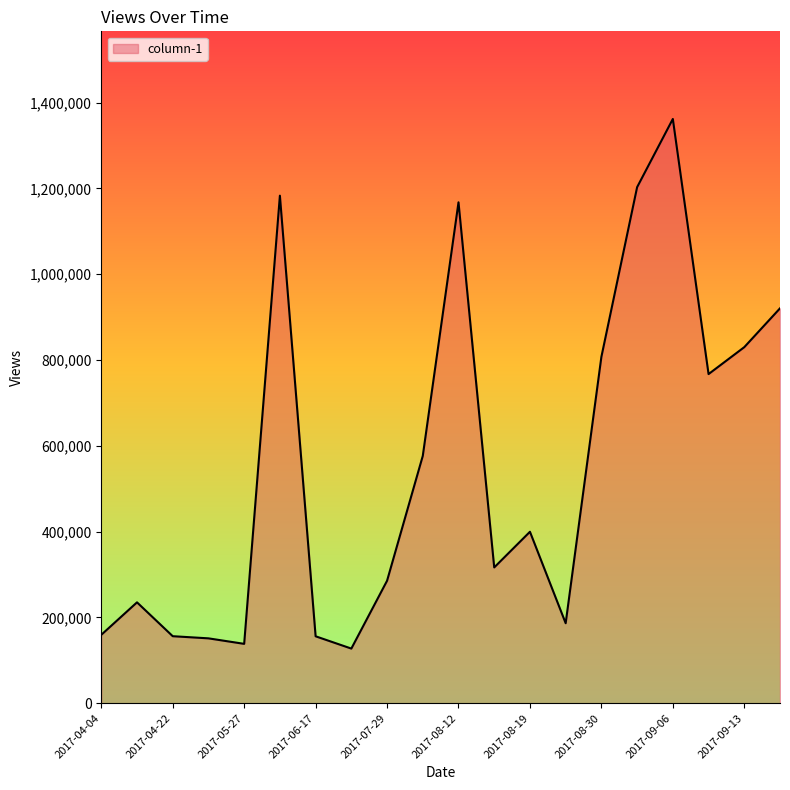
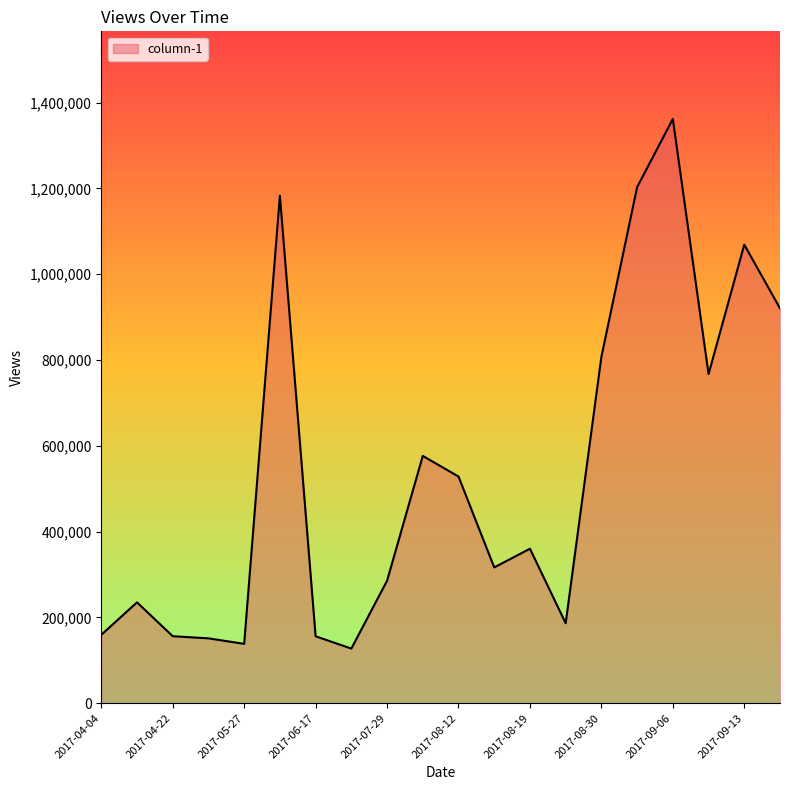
  {
    "2017-04-04": "160,000",
    "2017-04-22": "160,000",
    "2017-05-27": "140,000",
    "2017-06-17": "160,000",
    "2017-07-29": "290,000",
-   "2017-08-12": "1,170,000",
-   "2017-08-19": "400,000",
+   "2017-08-12": "530,000",
+   "2017-08-19": "360,000",
    "2017-08-30": "810,000",
    "2017-09-06": "1,360,000",
-   "2017-09-13": "830,000"
+   "2017-09-13": "1,070,000"
  }
